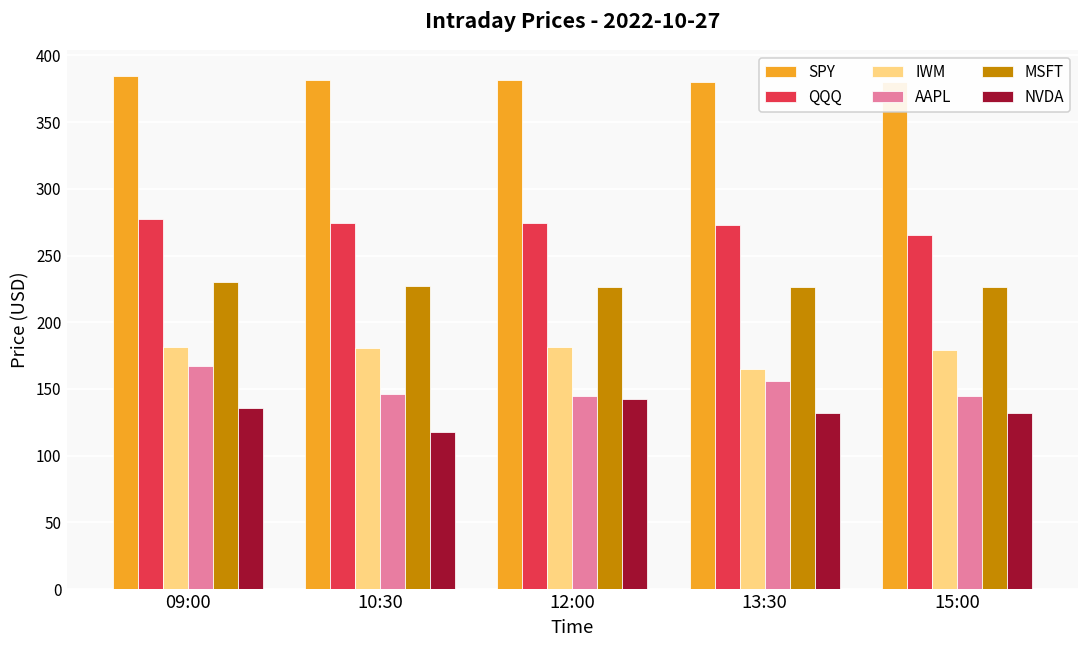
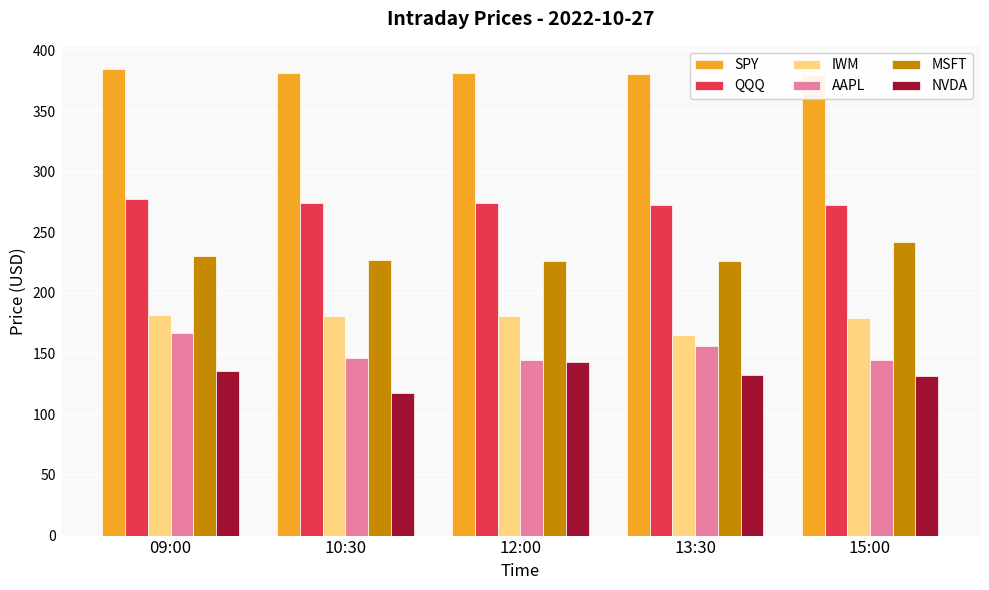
  {
    "SPY": {
      "09:00": 385,
      "10:30": 381,
      "12:00": 382,
      "13:30": 380
    },
    "QQQ": {
      "09:00": 277,
      "10:30": 274,
      "12:00": 274,
      "13:30": 273,
-     "15:00": 265
+     "15:00": 273
    },
    "IWM": {
      "09:00": 181,
      "10:30": 181,
      "12:00": 181,
      "13:30": 165,
      "15:00": 179
    },
    "AAPL": {
      "09:00": 167,
      "10:30": 146,
      "12:00": 145,
      "13:30": 156,
      "15:00": 145
    },
    "MSFT": {
      "09:00": 230,
      "10:30": 227,
      "12:00": 227,
      "13:30": 226,
-     "15:00": 227
+     "15:00": 242
    },
    "NVDA": {
      "09:00": 136,
      "10:30": 117,
      "12:00": 143,
      "13:30": 132,
      "15:00": 132
    }
  }
